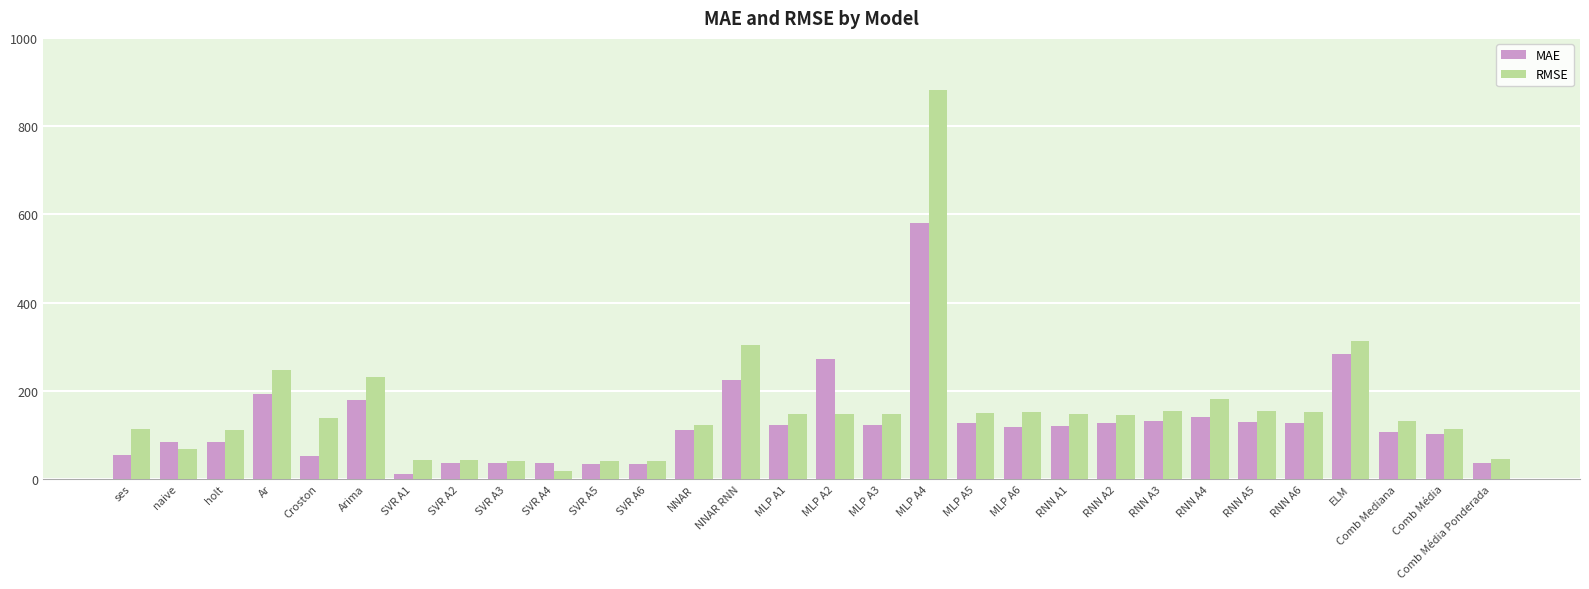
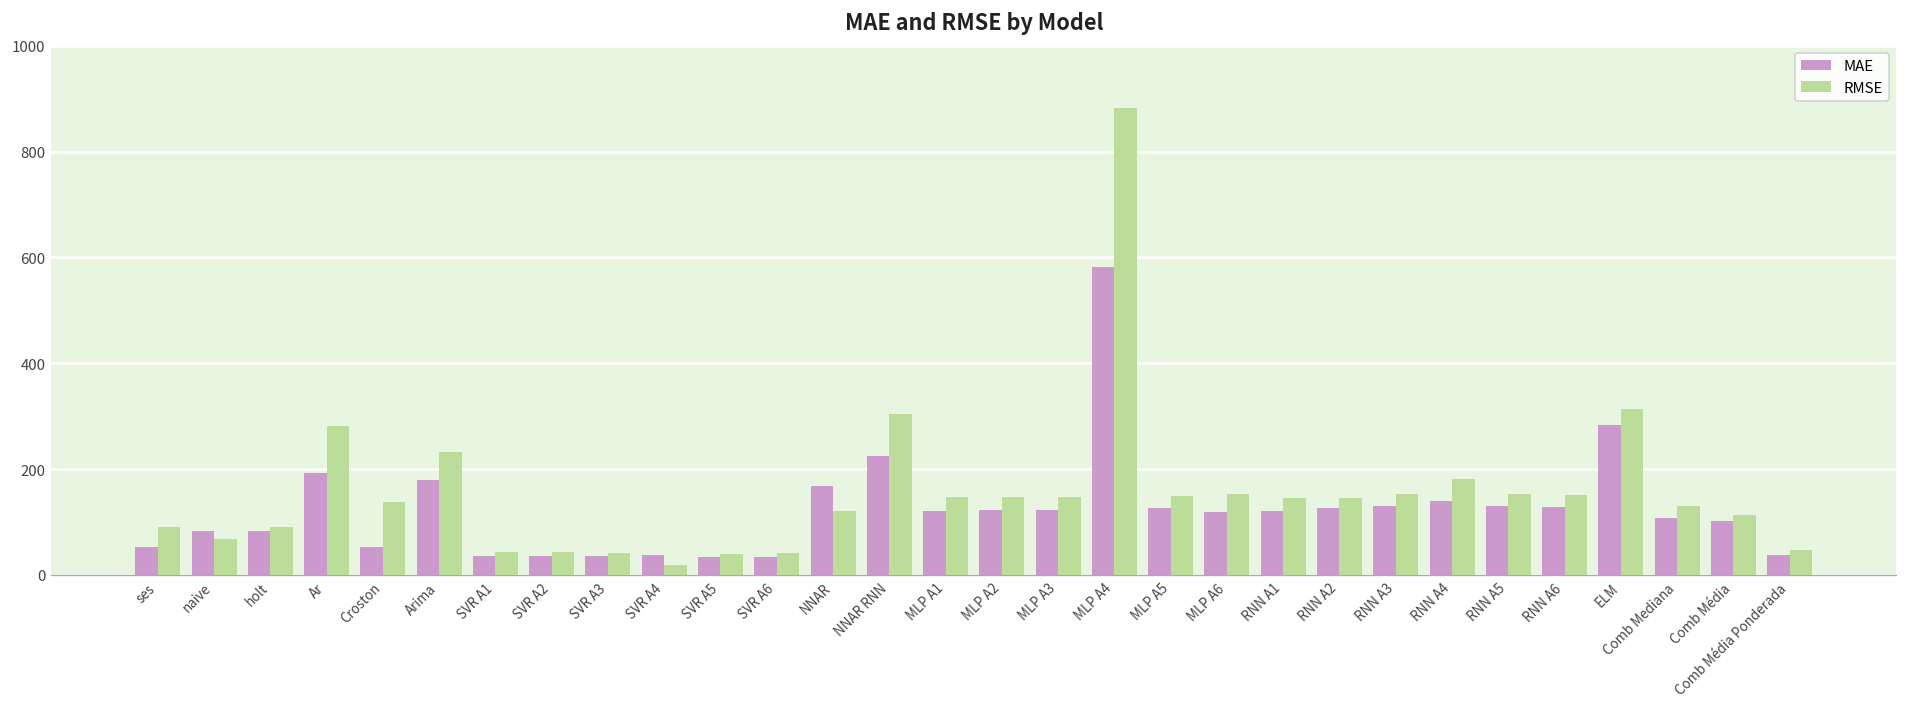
  {
    "MAE": {
      "ses": 50,
      "naive": 80,
      "holt": 80,
      "Ar": 190,
      "Croston": 50,
      "Arima": 180,
-     "SVR A1": 10,
+     "SVR A1": 40,
      "SVR A2": 40,
      "SVR A3": 40,
      "SVR A4": 40,
      "SVR A5": 30,
      "SVR A6": 30,
-     "NNAR": 110,
+     "NNAR": 170,
      "NNAR RNN": 220,
      "MLP A1": 120,
-     "MLP A2": 270,
+     "MLP A2": 120,
      "MLP A3": 120,
      "MLP A4": 580,
      "MLP A5": 130,
      "MLP A6": 120,
      "RNN A1": 120,
      "RNN A2": 130,
      "RNN A3": 130,
      "RNN A4": 140,
      "RNN A5": 130,
      "RNN A6": 130,
      "ELM": 280,
      "Comb Mediana": 110,
      "Comb Média": 100,
      "Comb Média Ponderada": 40
    },
    "RMSE": {
-     "ses": 110,
+     "ses": 90,
      "naive": 70,
-     "holt": 110,
-     "Ar": 250,
+     "holt": 90,
+     "Ar": 280,
      "Croston": 140,
      "Arima": 230,
      "SVR A1": 40,
      "SVR A2": 40,
      "SVR A3": 40,
      "SVR A4": 20,
      "SVR A5": 40,
      "SVR A6": 40,
      "NNAR": 120,
      "NNAR RNN": 300,
      "MLP A1": 150,
      "MLP A2": 150,
      "MLP A3": 150,
      "MLP A4": 880,
      "MLP A5": 150,
      "MLP A6": 150,
      "RNN A1": 150,
      "RNN A2": 140,
      "RNN A3": 150,
      "RNN A4": 180,
      "RNN A5": 150,
      "RNN A6": 150,
      "ELM": 310,
      "Comb Mediana": 130,
      "Comb Média": 110,
      "Comb Média Ponderada": 50
    }
  }
